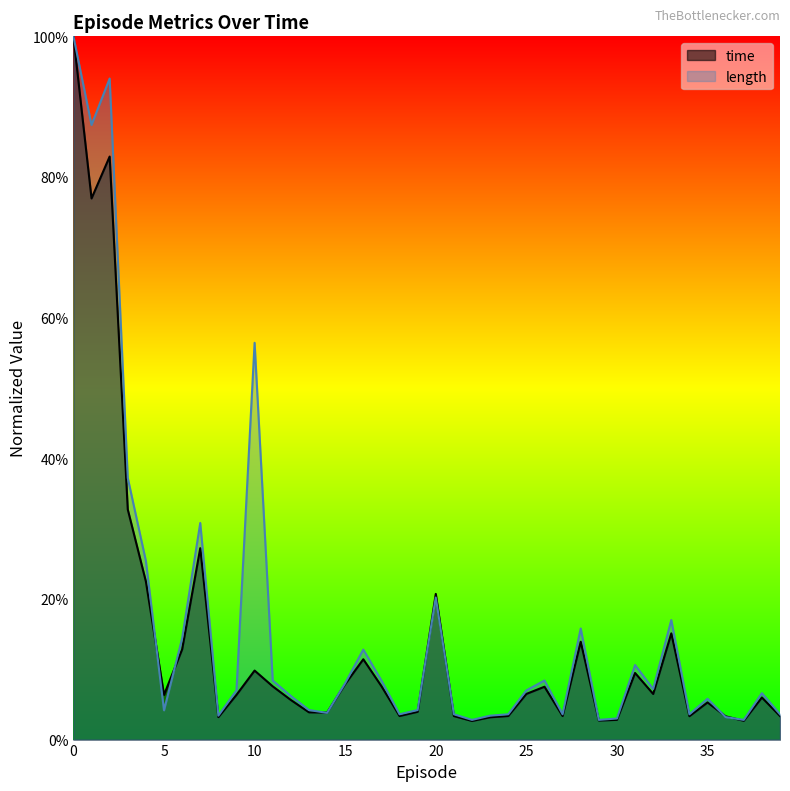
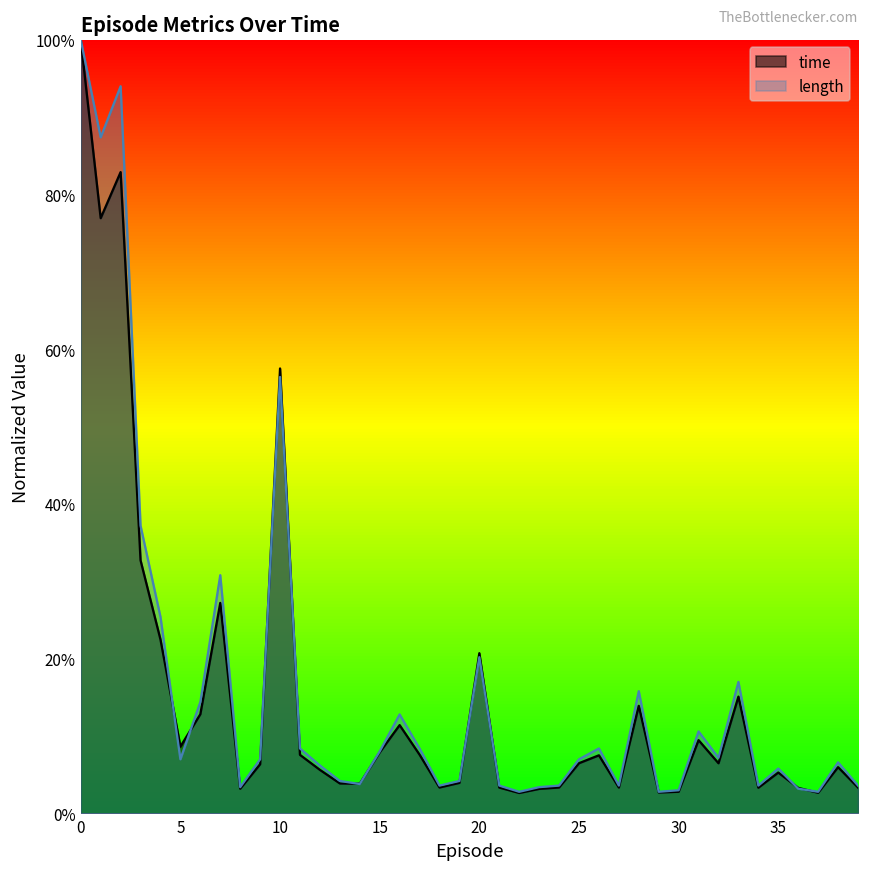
  {
    "time": {
-     "5": "6%",
-     "10": "10%",
+     "5": "9%",
+     "10": "58%",
      "20": "21%",
      "25": "6%",
      "35": "5%"
    },
    "length": {
-     "5": "4%",
+     "5": "7%",
      "10": "56%",
      "20": "20%",
      "25": "7%",
      "35": "6%"
    }
  }
